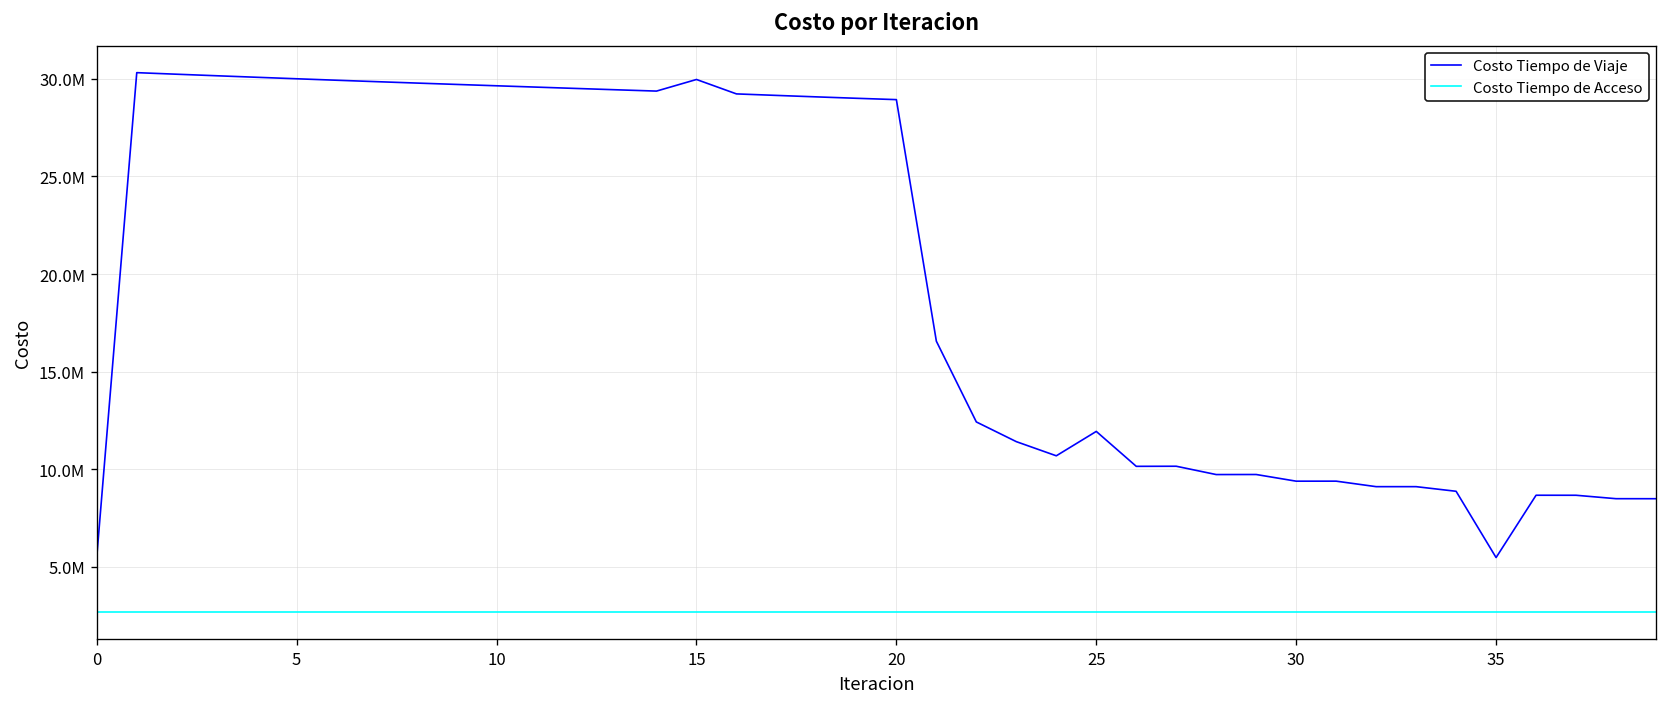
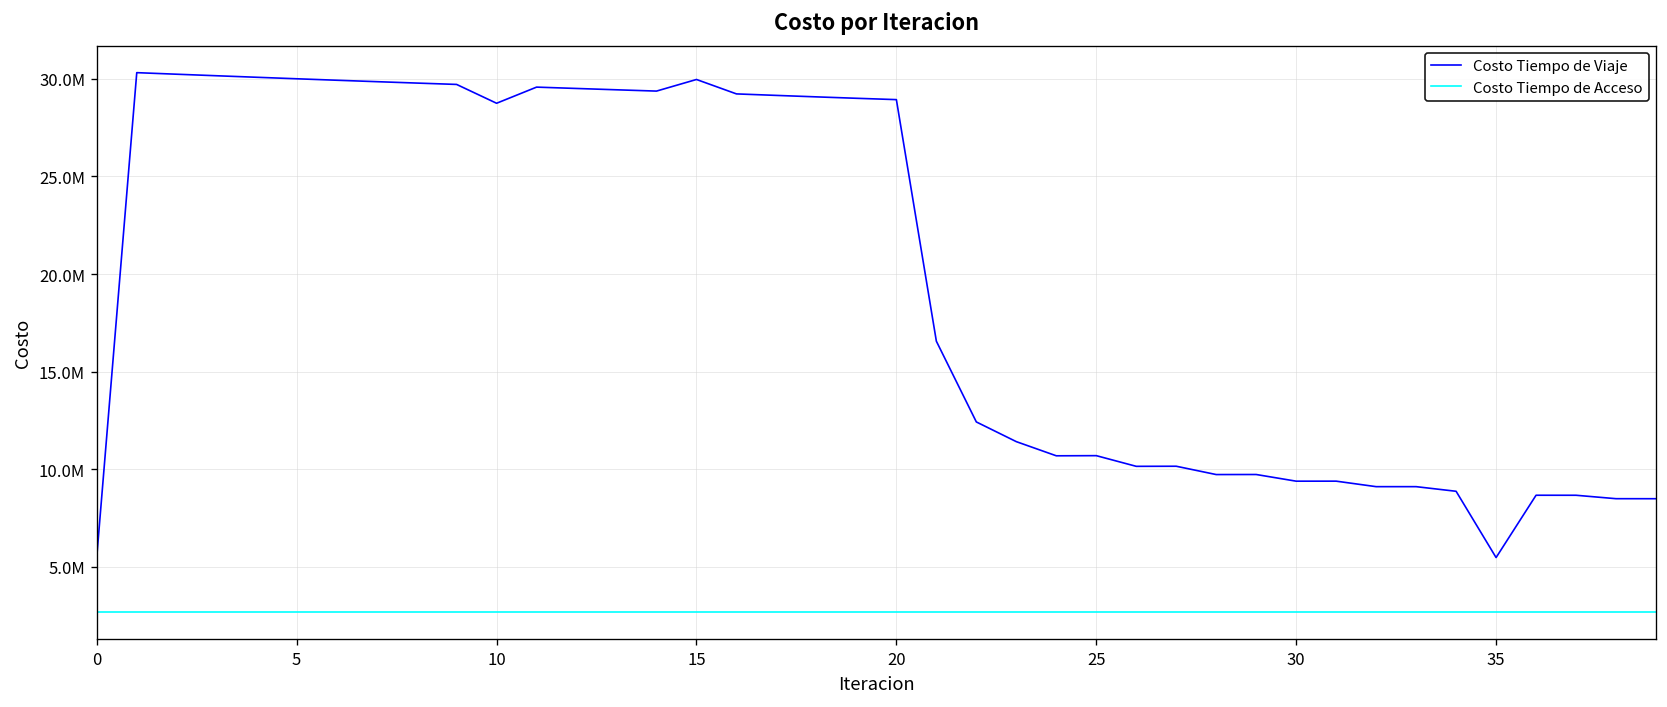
  {
    "Costo Tiempo de Viaje": {
      "0": 5500000,
      "5": 30000000,
-     "10": 29600000,
+     "10": 28700000,
      "15": 30000000,
      "20": 28900000,
-     "25": 11900000,
+     "25": 10700000,
      "30": 9400000,
      "35": 5500000
    },
    "Costo Tiempo de Acceso": {
      "0": 2700000,
      "5": 2700000,
      "10": 2700000,
      "15": 2700000,
      "20": 2700000,
      "25": 2700000,
      "30": 2700000,
      "35": 2700000
    }
  }
